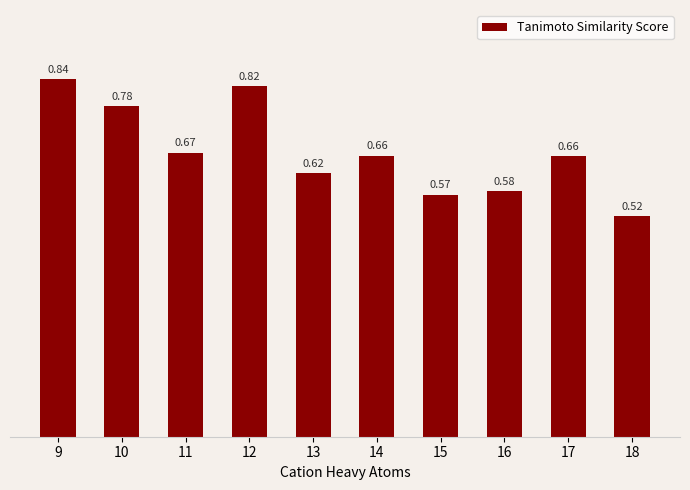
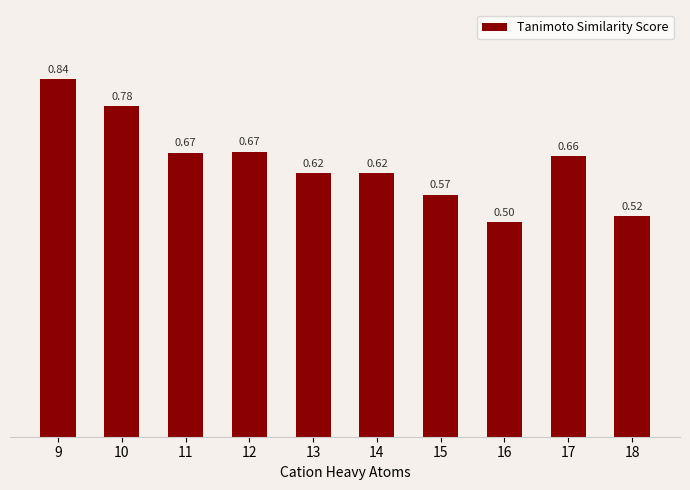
  {
    "9": 0.84,
    "10": 0.78,
    "11": 0.67,
-   "12": 0.82,
+   "12": 0.67,
    "13": 0.62,
-   "14": 0.66,
+   "14": 0.62,
    "15": 0.57,
-   "16": 0.58,
+   "16": 0.50,
    "17": 0.66,
    "18": 0.52
  }
